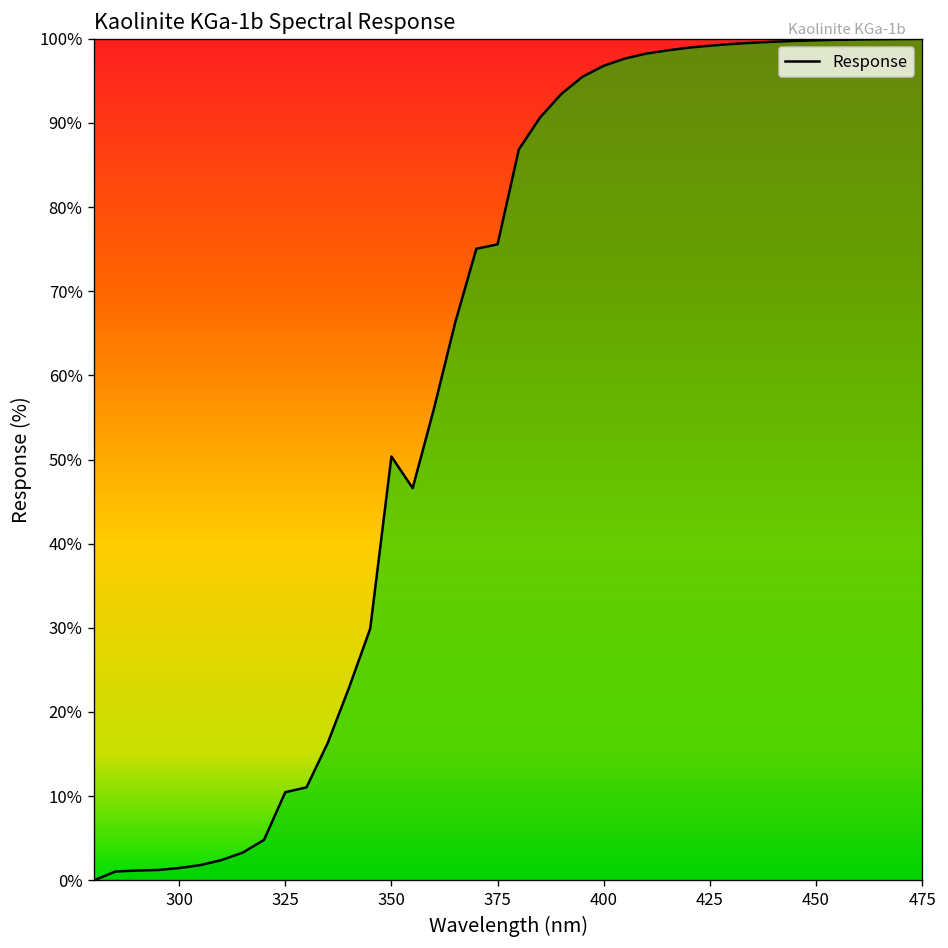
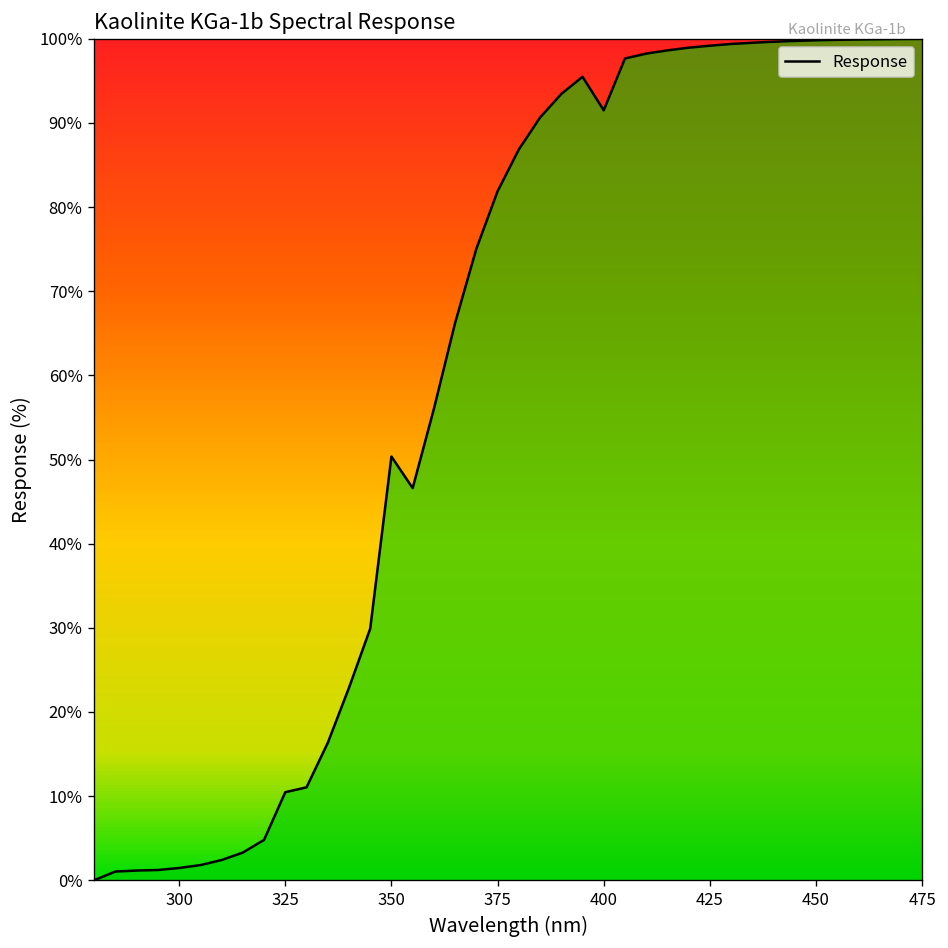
  {
    "300": "1%",
    "325": "10%",
    "350": "50%",
-   "375": "76%",
-   "400": "97%",
+   "375": "82%",
+   "400": "92%",
    "425": "99%",
    "450": "100%",
    "475": "100%"
  }
